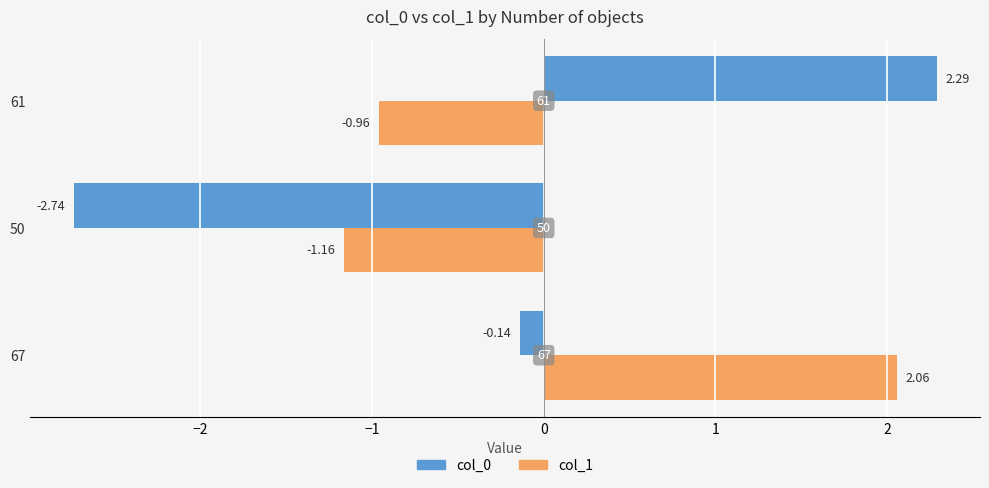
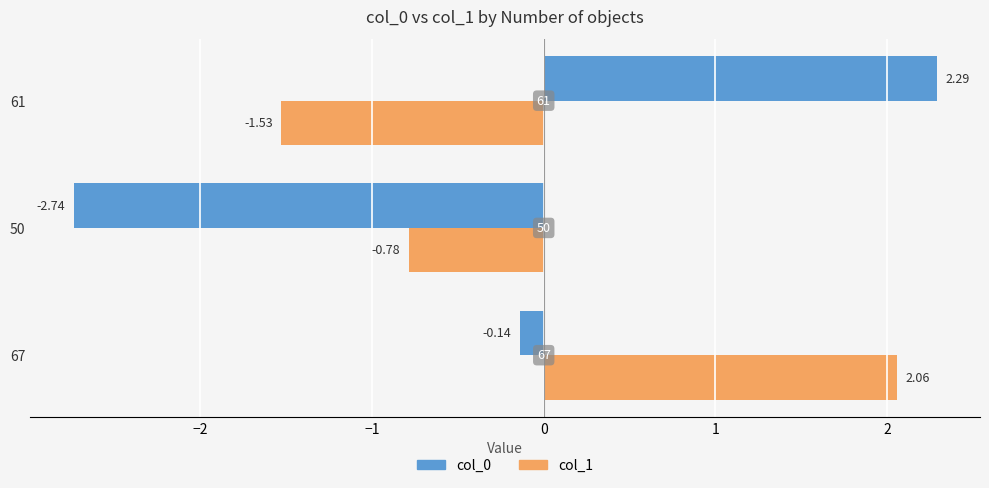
  {
    "col_0": {
      "61": 2.29,
      "50": -2.74,
      "67": -0.14
    },
    "col_1": {
-     "61": -0.96,
-     "50": -1.16,
+     "61": -1.53,
+     "50": -0.78,
      "67": 2.06
    }
  }
